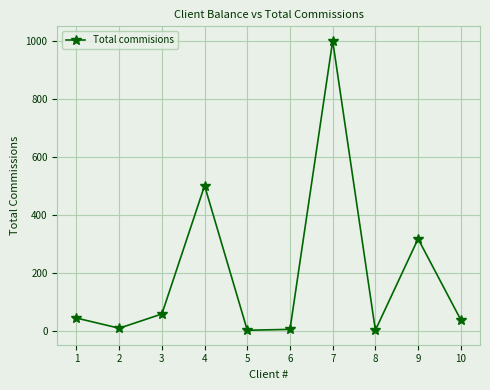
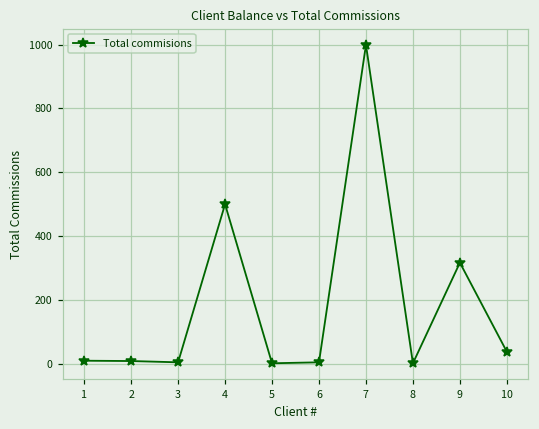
  {
-   "1": 40,
+   "1": 10,
    "2": 10,
-   "3": 60,
+   "3": 10,
    "4": 500,
    "5": 0,
    "6": 10,
    "7": 1000,
    "8": 0,
    "9": 320,
    "10": 40
  }
